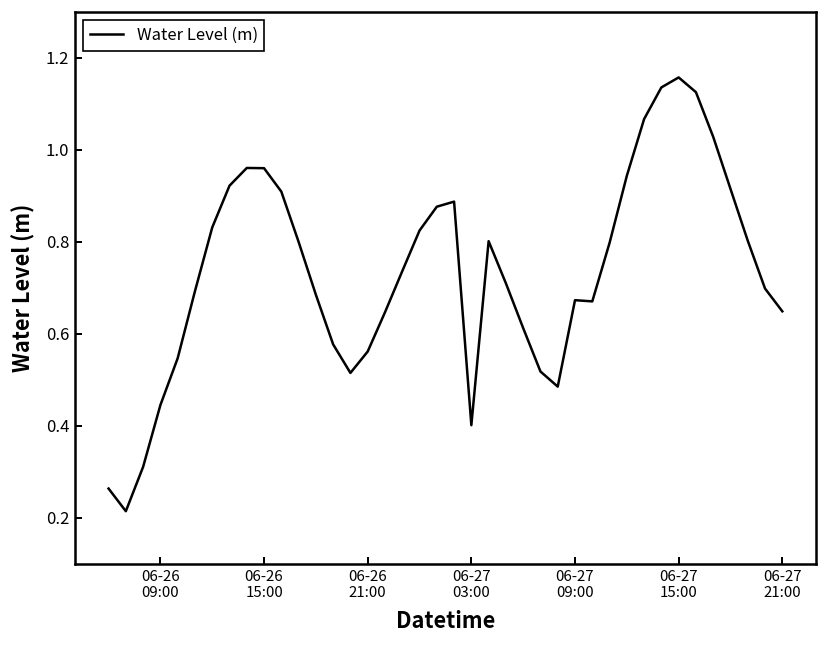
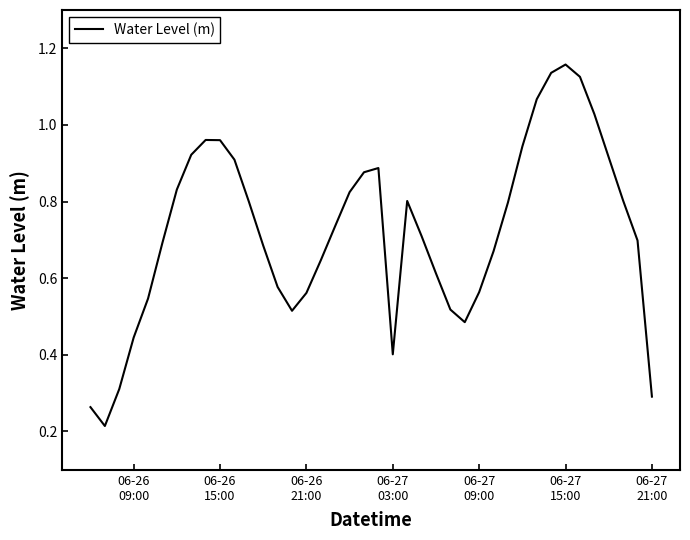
  {
    "06-26 09:00": 0.45,
    "06-26 15:00": 0.96,
    "06-26 21:00": 0.56,
    "06-27 03:00": 0.40,
-   "06-27 09:00": 0.67,
+   "06-27 09:00": 0.56,
    "06-27 15:00": 1.16,
-   "06-27 21:00": 0.65
+   "06-27 21:00": 0.29
  }
